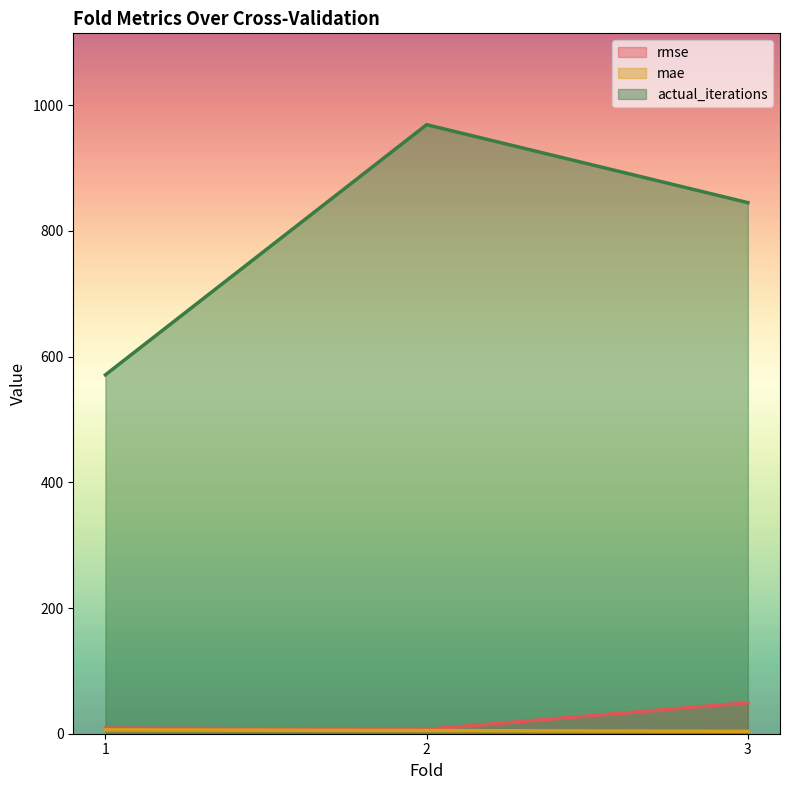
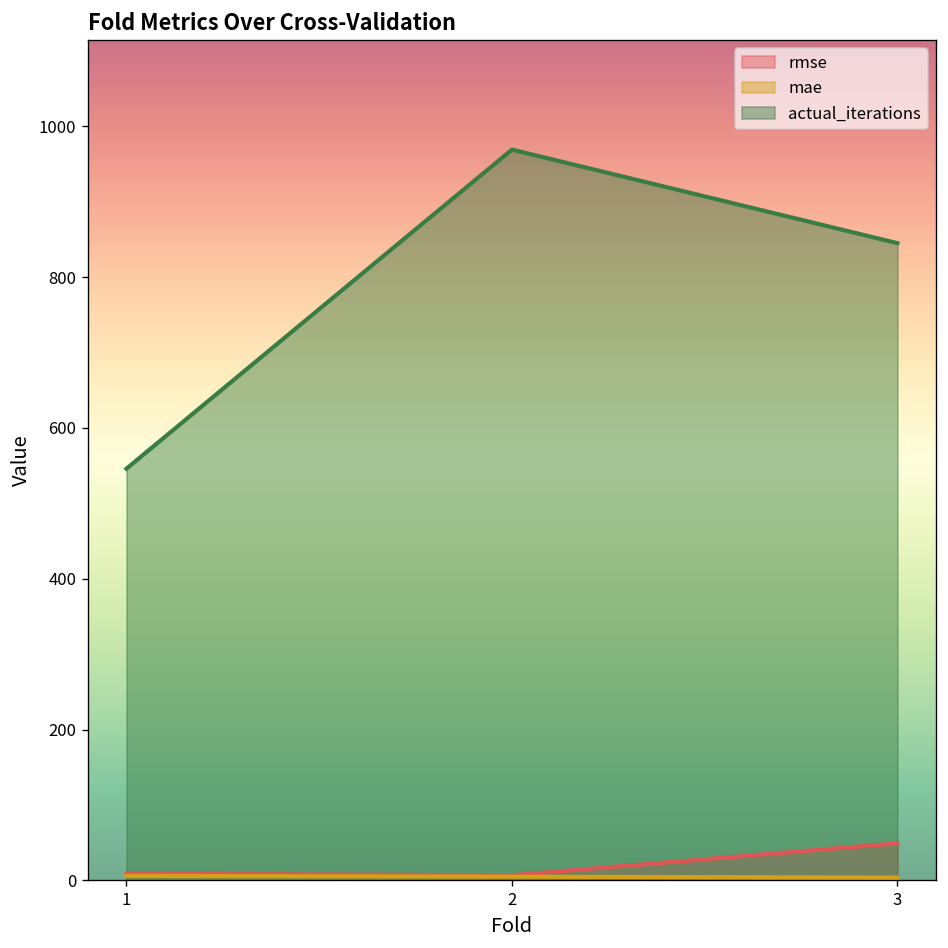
  {
    "rmse": {
      "3": 50
    },
    "mae": {
      "3": 0
    },
    "actual_iterations": {
-     "1": 570,
+     "1": 550,
      "2": 970,
      "3": 850
    }
  }
